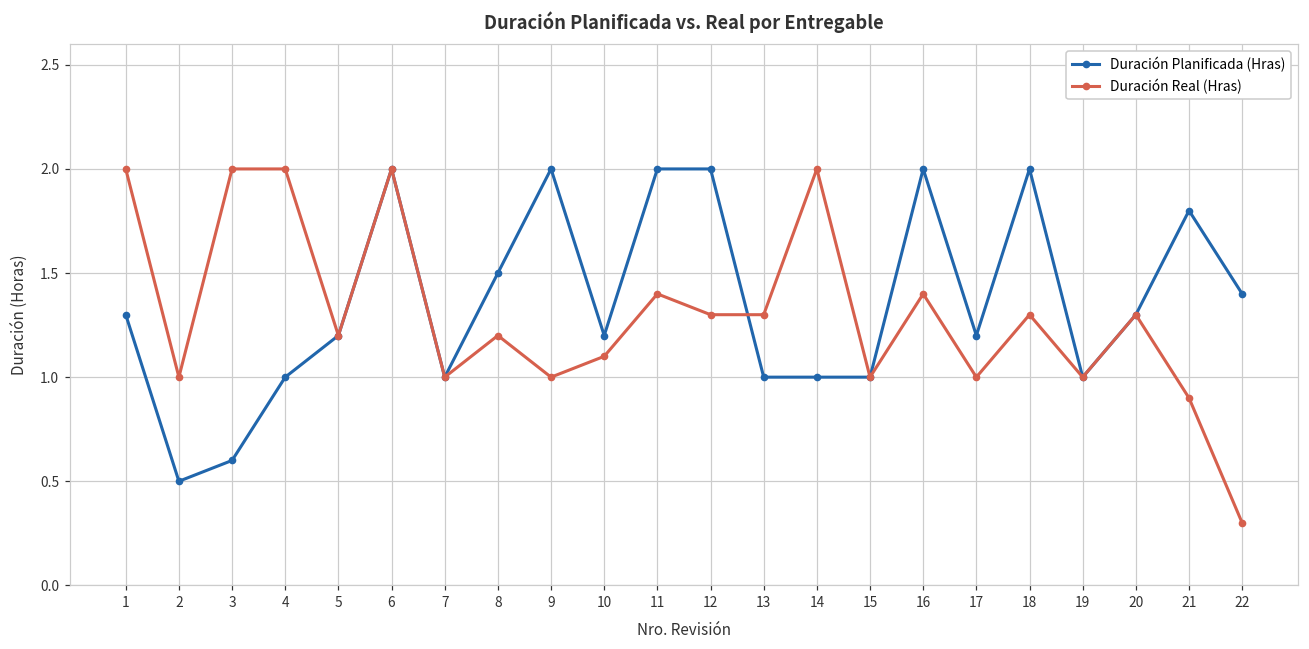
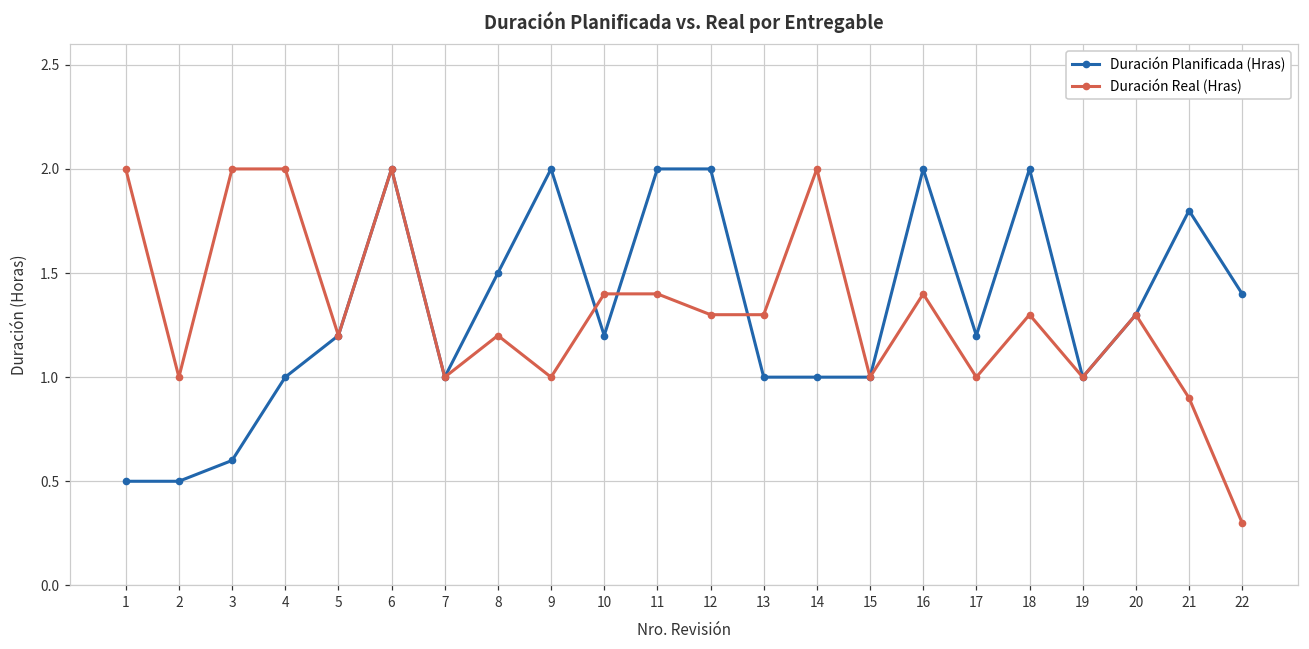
  {
    "Duración Planificada (Hras)": {
-     "1": 1.3,
+     "1": 0.5,
      "2": 0.5,
      "3": 0.6,
      "4": 1.0,
      "8": 1.5,
      "9": 2.0,
      "10": 1.2,
      "11": 2.0,
      "12": 2.0,
      "13": 1.0,
      "14": 1.0,
      "16": 2.0,
      "17": 1.2,
      "18": 2.0,
      "21": 1.8,
      "22": 1.4
    },
    "Duración Real (Hras)": {
      "1": 2.0,
      "2": 1.0,
      "3": 2.0,
      "4": 2.0,
      "8": 1.2,
      "9": 1.0,
-     "10": 1.1,
+     "10": 1.4,
      "11": 1.4,
      "12": 1.3,
      "13": 1.3,
      "14": 2.0,
      "16": 1.4,
      "17": 1.0,
      "18": 1.3,
      "21": 0.9,
      "22": 0.3
    }
  }
